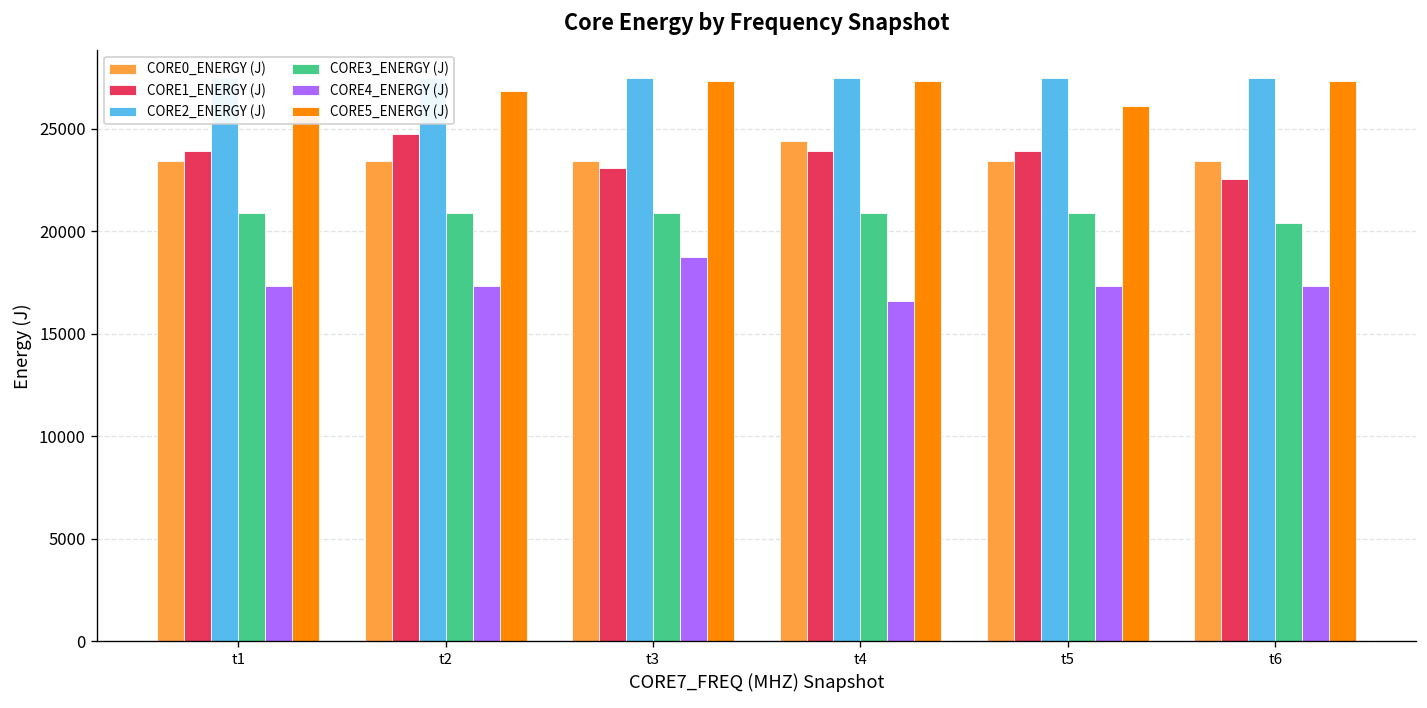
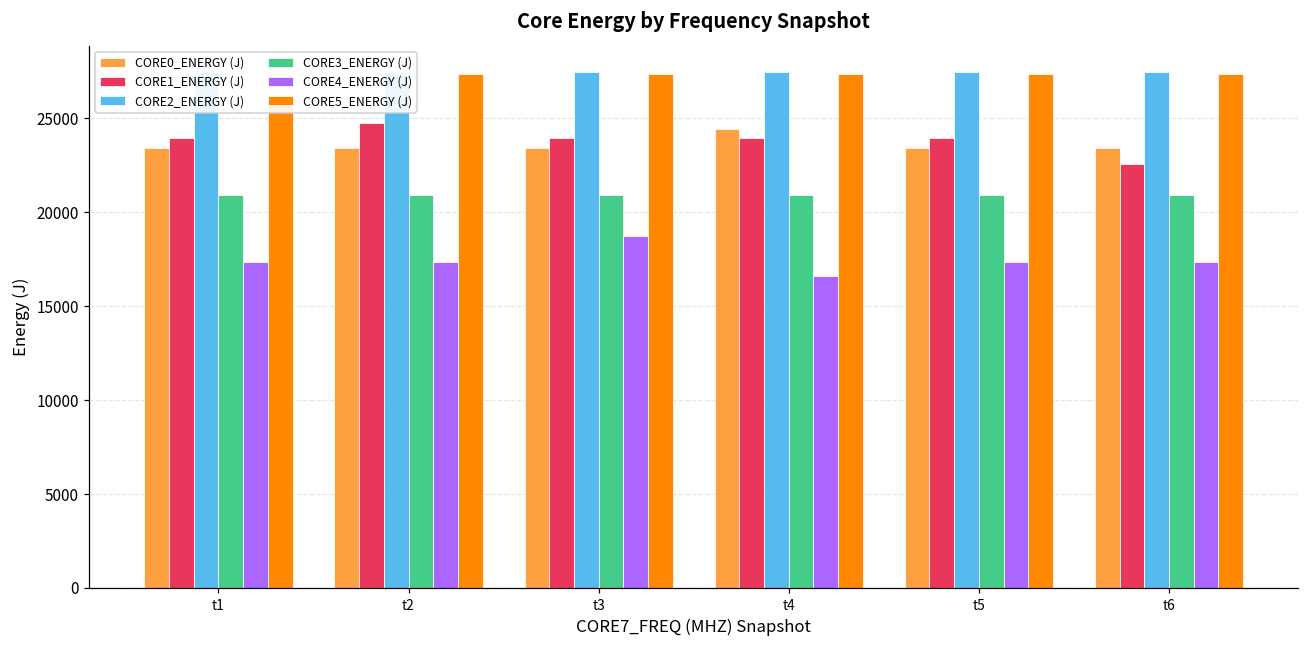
  {
    "CORE0_ENERGY (J)": {
      "t1": 23400,
      "t2": 23400,
      "t3": 23400,
      "t4": 24400,
      "t5": 23400,
      "t6": 23400
    },
    "CORE1_ENERGY (J)": {
      "t1": 23900,
      "t2": 24700,
-     "t3": 23100,
+     "t3": 23900,
      "t4": 23900,
      "t5": 23900,
      "t6": 22500
    },
    "CORE2_ENERGY (J)": {
      "t3": 27500,
      "t4": 27500,
      "t5": 27500,
      "t6": 27500
    },
    "CORE3_ENERGY (J)": {
      "t1": 20900,
      "t2": 20900,
      "t3": 20900,
      "t4": 20900,
      "t5": 20900,
-     "t6": 20400
+     "t6": 20900
    },
    "CORE4_ENERGY (J)": {
      "t1": 17300,
      "t2": 17300,
      "t3": 18700,
      "t4": 16600,
      "t5": 17400,
      "t6": 17400
    },
    "CORE5_ENERGY (J)": {
-     "t2": 26800,
+     "t2": 27300,
      "t3": 27300,
      "t4": 27300,
-     "t5": 26100,
+     "t5": 27400,
      "t6": 27400
    }
  }
